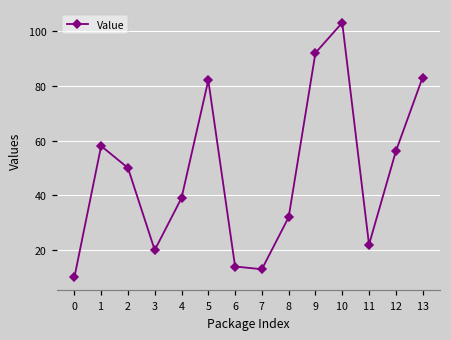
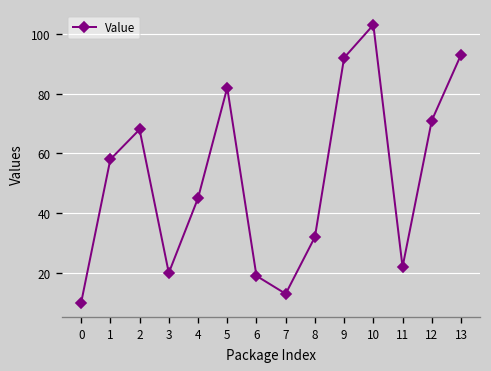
  {
    "0": 10,
    "1": 58,
-   "2": 50,
+   "2": 68,
    "3": 20,
-   "4": 39,
+   "4": 45,
    "5": 82,
-   "6": 14,
+   "6": 19,
    "7": 13,
    "8": 32,
    "9": 92,
    "10": 103,
    "11": 22,
-   "12": 56,
-   "13": 83
+   "12": 71,
+   "13": 93
  }
